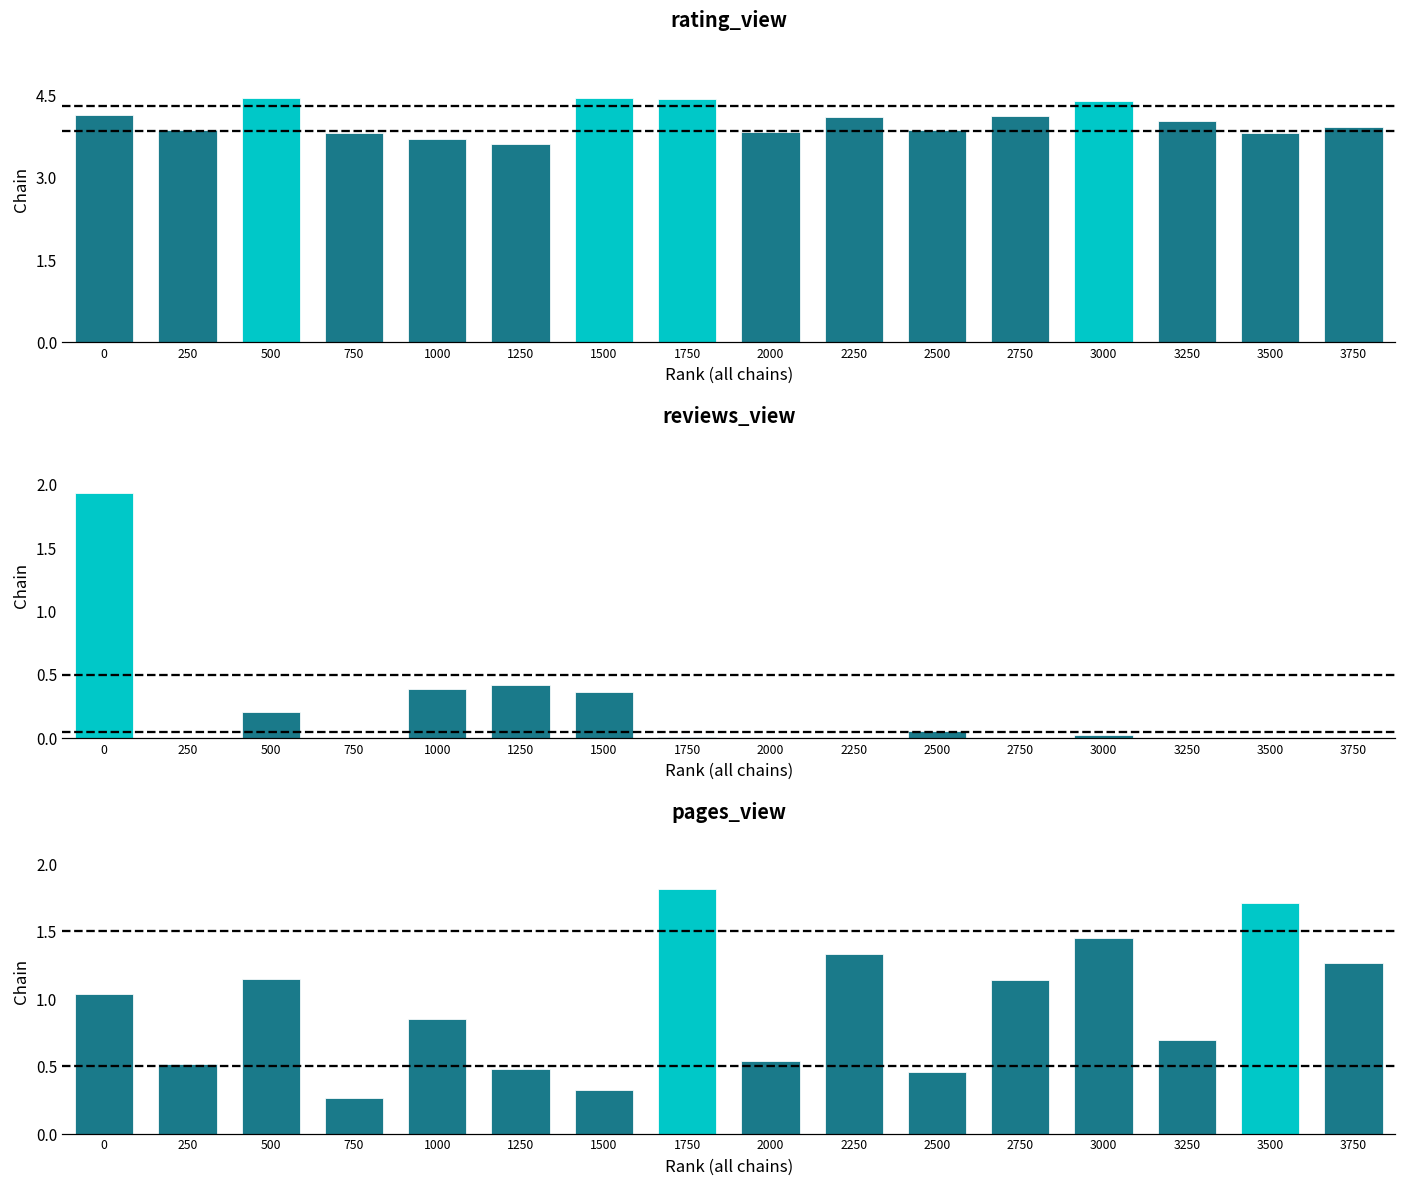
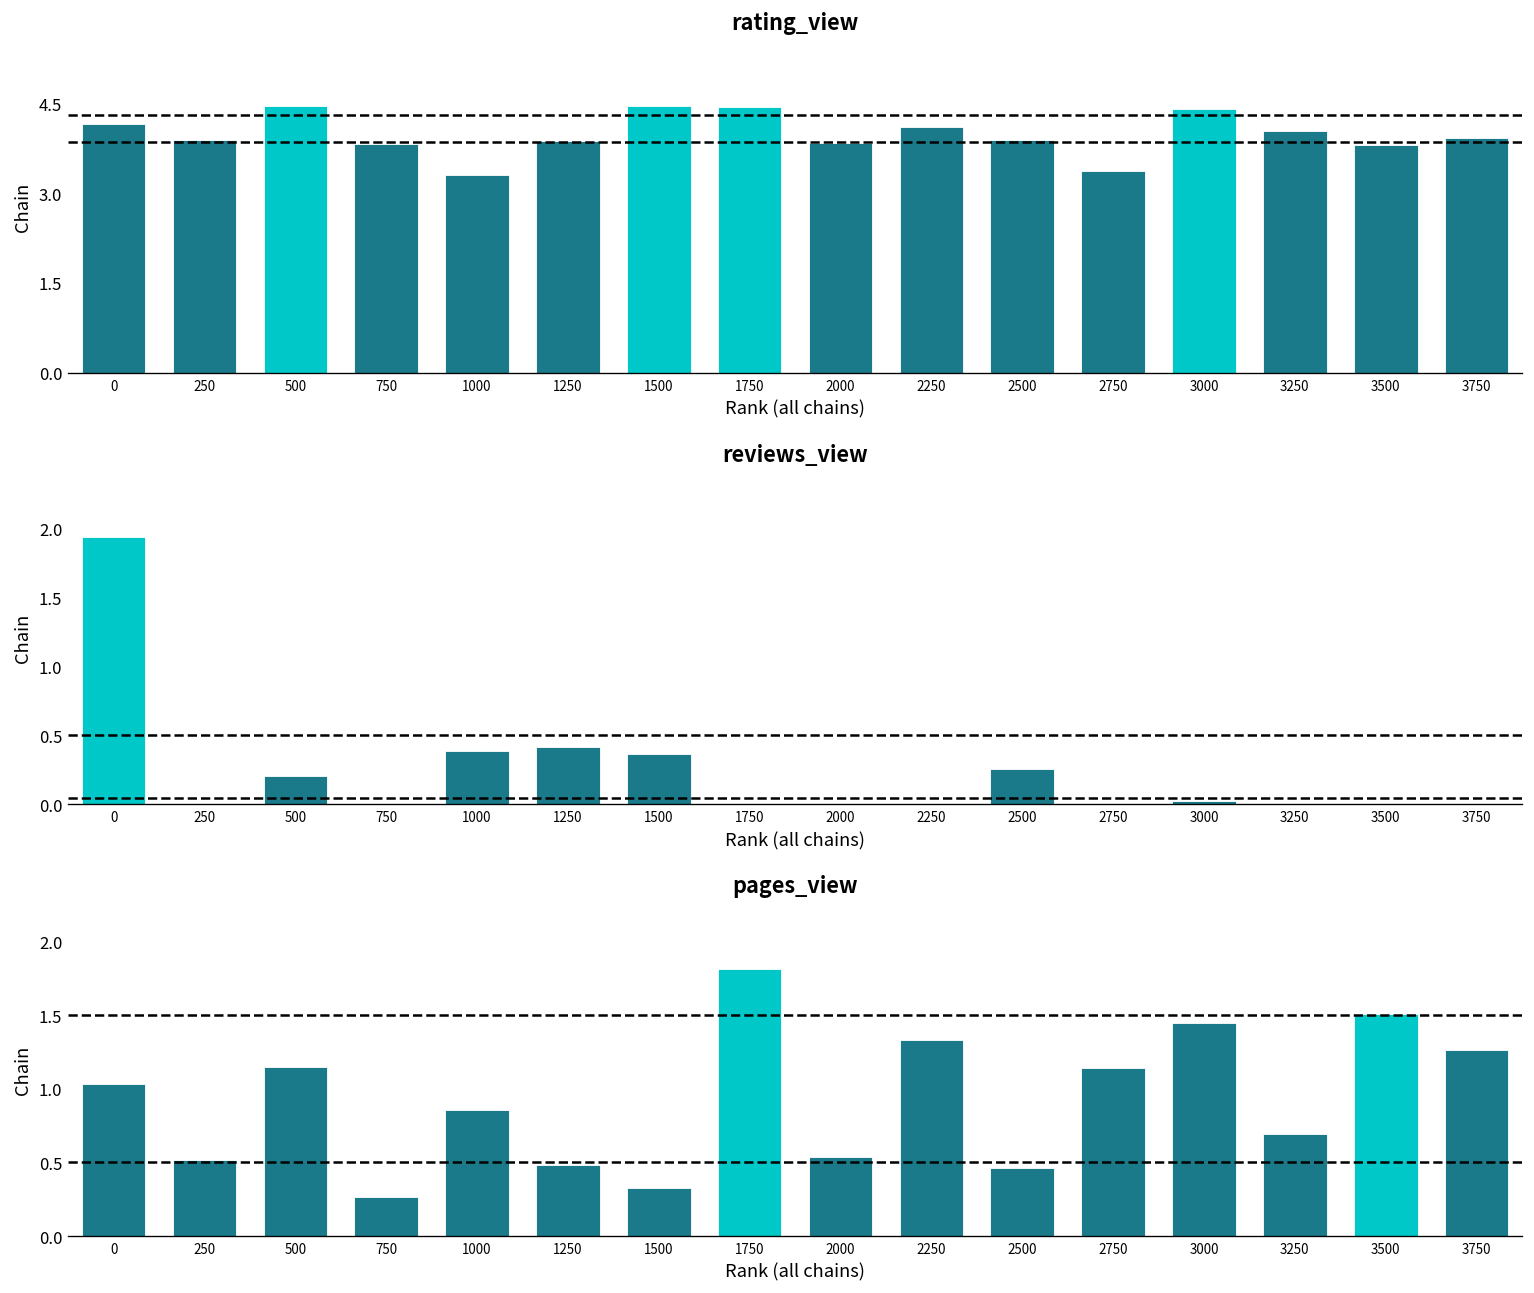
  {
    "rating_view": {
      "0": 4.2,
      "250": 3.9,
      "500": 4.5,
      "750": 3.8,
-     "1000": 3.7,
-     "1250": 3.6,
+     "1000": 3.3,
+     "1250": 3.9,
      "1500": 4.5,
      "1750": 4.4,
      "2000": 3.8,
      "2250": 4.1,
      "2500": 3.9,
-     "2750": 4.1,
+     "2750": 3.4,
      "3000": 4.4,
      "3250": 4.0,
      "3500": 3.8,
      "3750": 3.9
    },
    "reviews_view": {
      "0": 1.93,
      "500": 0.20,
      "1000": 0.39,
      "1250": 0.42,
      "1500": 0.37,
-     "2500": 0.06,
+     "2500": 0.26,
      "3000": 0.03,
      "3750": 0.00
    },
    "pages_view": {
      "0": 1.03,
      "250": 0.52,
      "500": 1.15,
      "750": 0.27,
      "1000": 0.85,
      "1250": 0.48,
      "1500": 0.33,
      "1750": 1.81,
      "2000": 0.54,
      "2250": 1.33,
      "2500": 0.46,
      "2750": 1.14,
      "3000": 1.45,
      "3250": 0.69,
-     "3500": 1.71,
+     "3500": 1.51,
      "3750": 1.27
    }
  }
